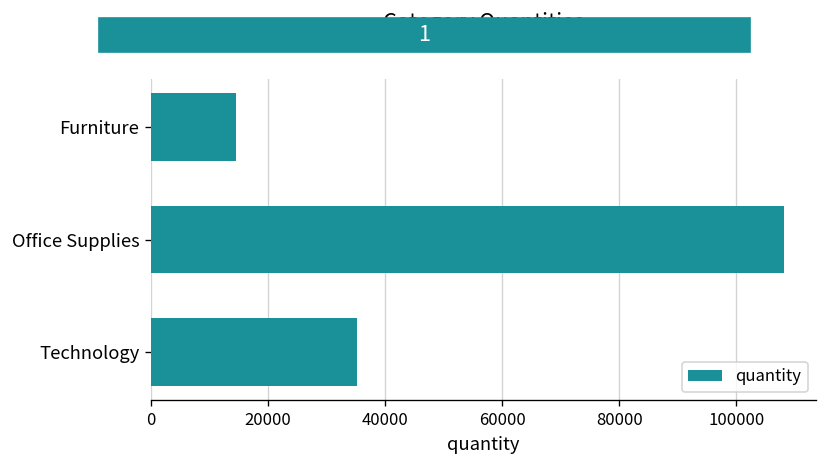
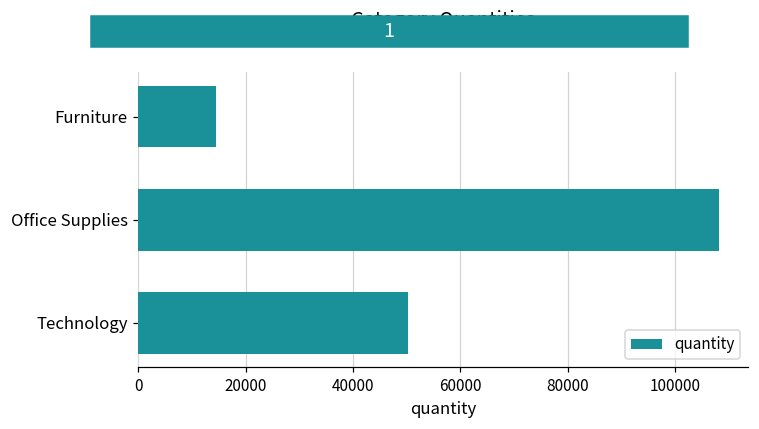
  {
    "Furniture": 15000,
    "Office Supplies": 108000,
-   "Technology": 35000
+   "Technology": 50000
  }
